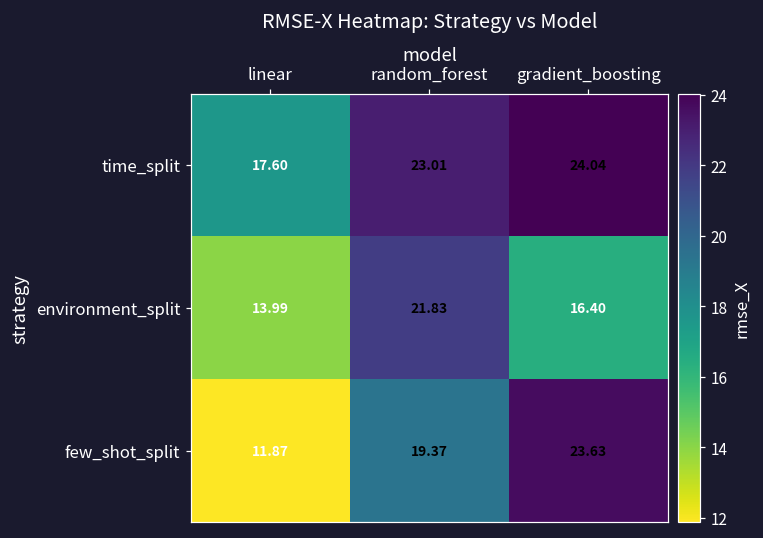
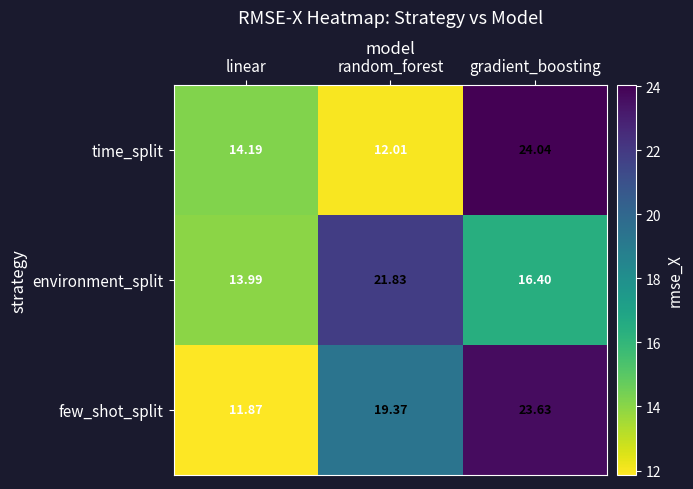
  {
    "time_split": {
-     "linear": 17.60,
-     "random_forest": 23.01,
+     "linear": 14.19,
+     "random_forest": 12.01,
      "gradient_boosting": 24.04
    },
    "environment_split": {
      "linear": 13.99,
      "random_forest": 21.83,
      "gradient_boosting": 16.40
    },
    "few_shot_split": {
      "linear": 11.87,
      "random_forest": 19.37,
      "gradient_boosting": 23.63
    }
  }
